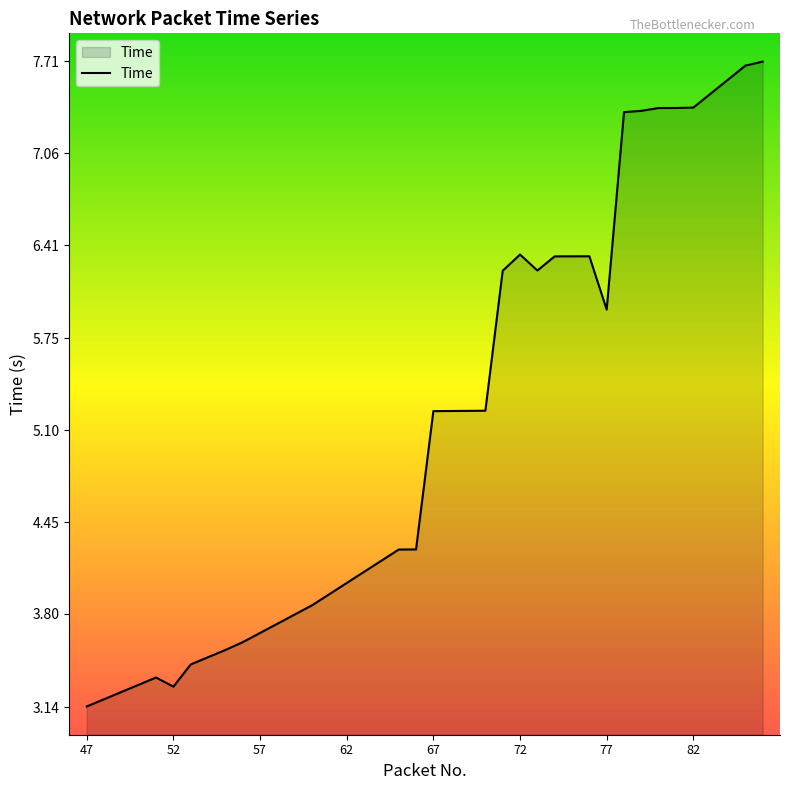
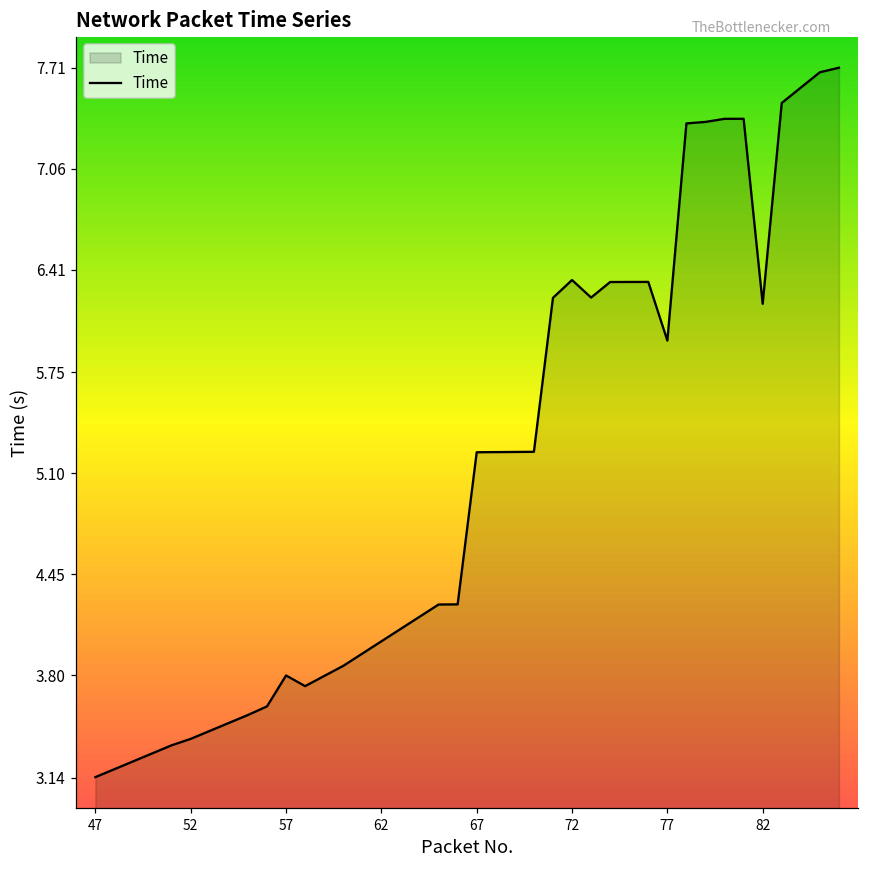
  {
    "47": 3.14,
-   "52": 3.28,
-   "57": 3.66,
+   "52": 3.39,
+   "57": 3.80,
    "62": 4.02,
    "67": 5.24,
    "72": 6.34,
    "77": 5.95,
-   "82": 7.38
+   "82": 6.19
  }
